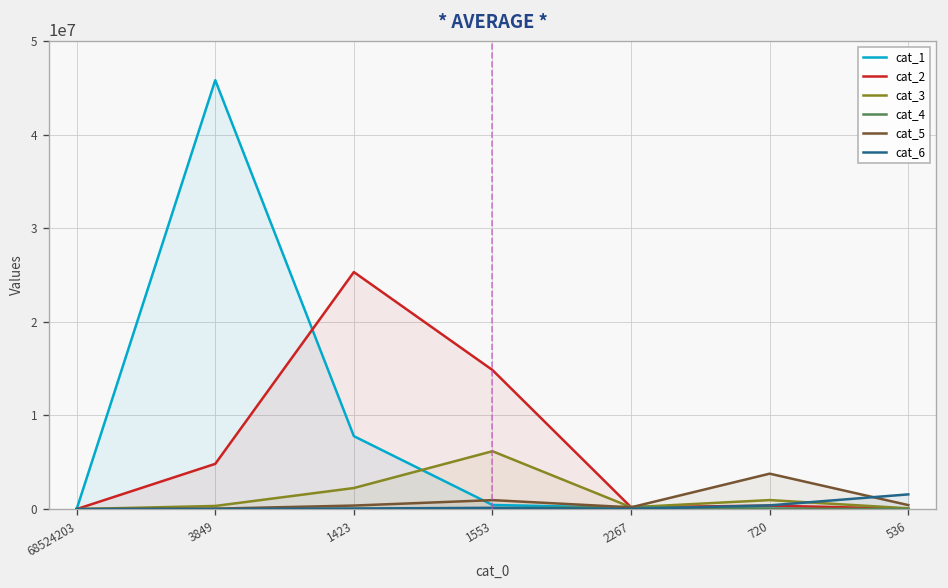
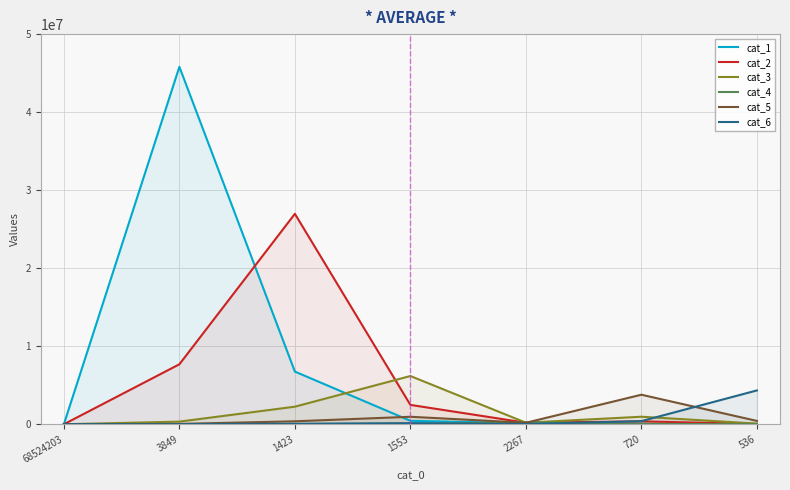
  {
    "cat_1": {
      "3849": 46000000,
-     "1423": 8000000
+     "1423": 7000000
    },
    "cat_2": {
-     "3849": 5000000,
-     "1423": 25000000,
-     "1553": 15000000
+     "3849": 8000000,
+     "1423": 27000000,
+     "1553": 2000000
    },
    "cat_6": {
-     "536": 2000000
+     "536": 4000000
    }
  }
